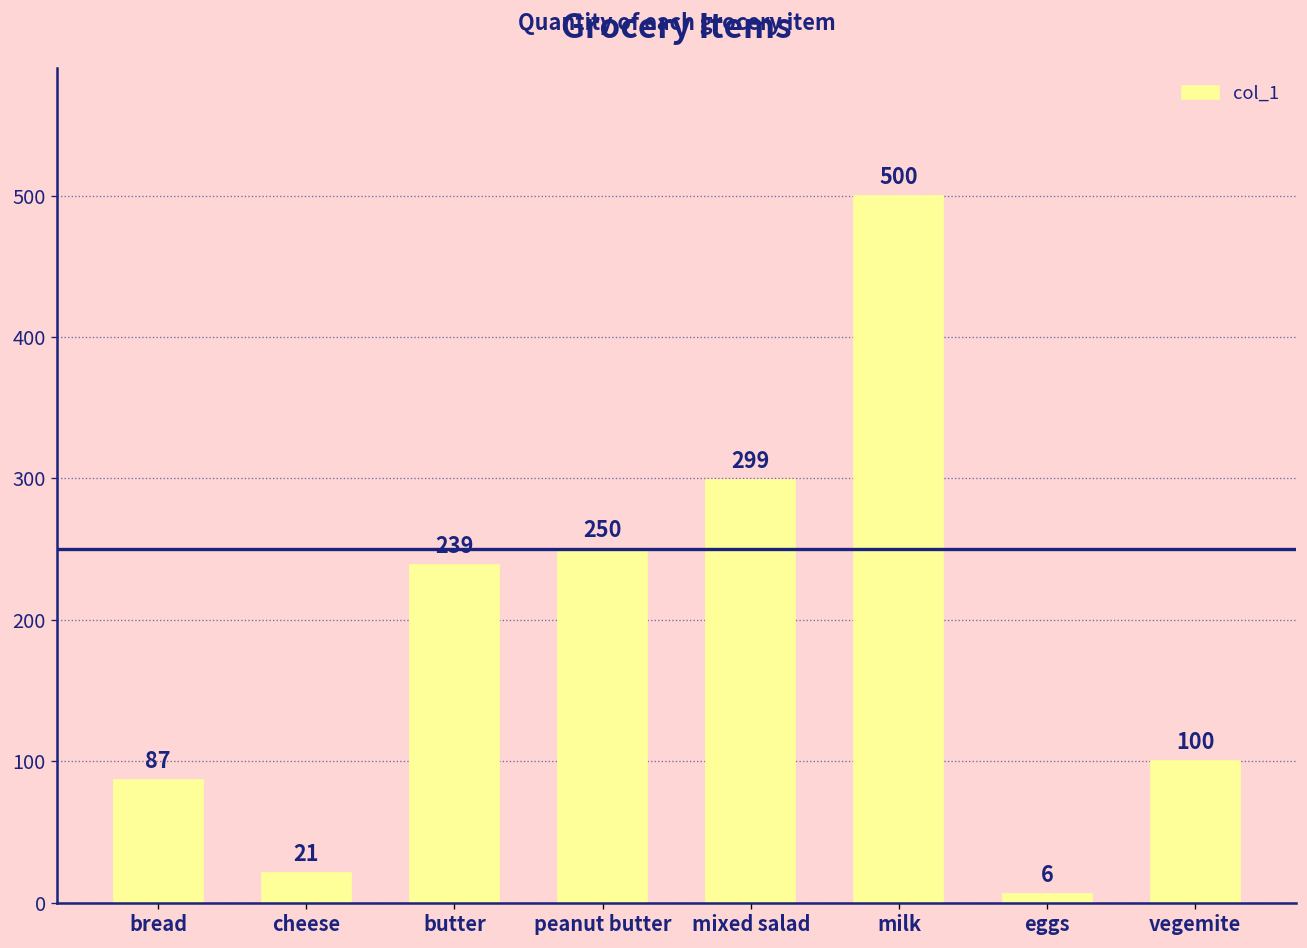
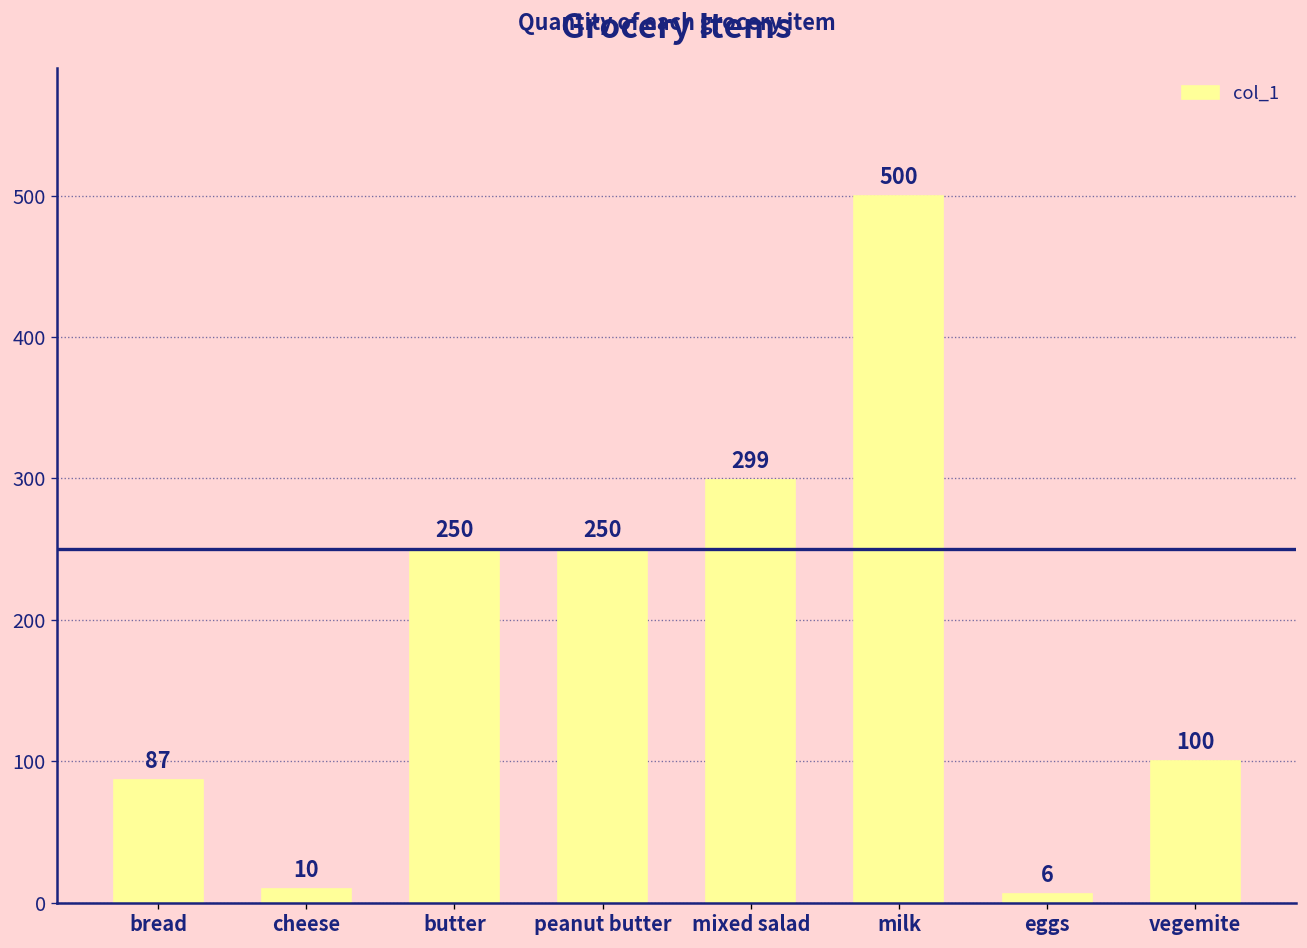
  {
    "bread": 87,
-   "cheese": 21,
-   "butter": 239,
+   "cheese": 10,
+   "butter": 250,
    "peanut butter": 250,
    "mixed salad": 299,
    "milk": 500,
    "eggs": 6,
    "vegemite": 100
  }
